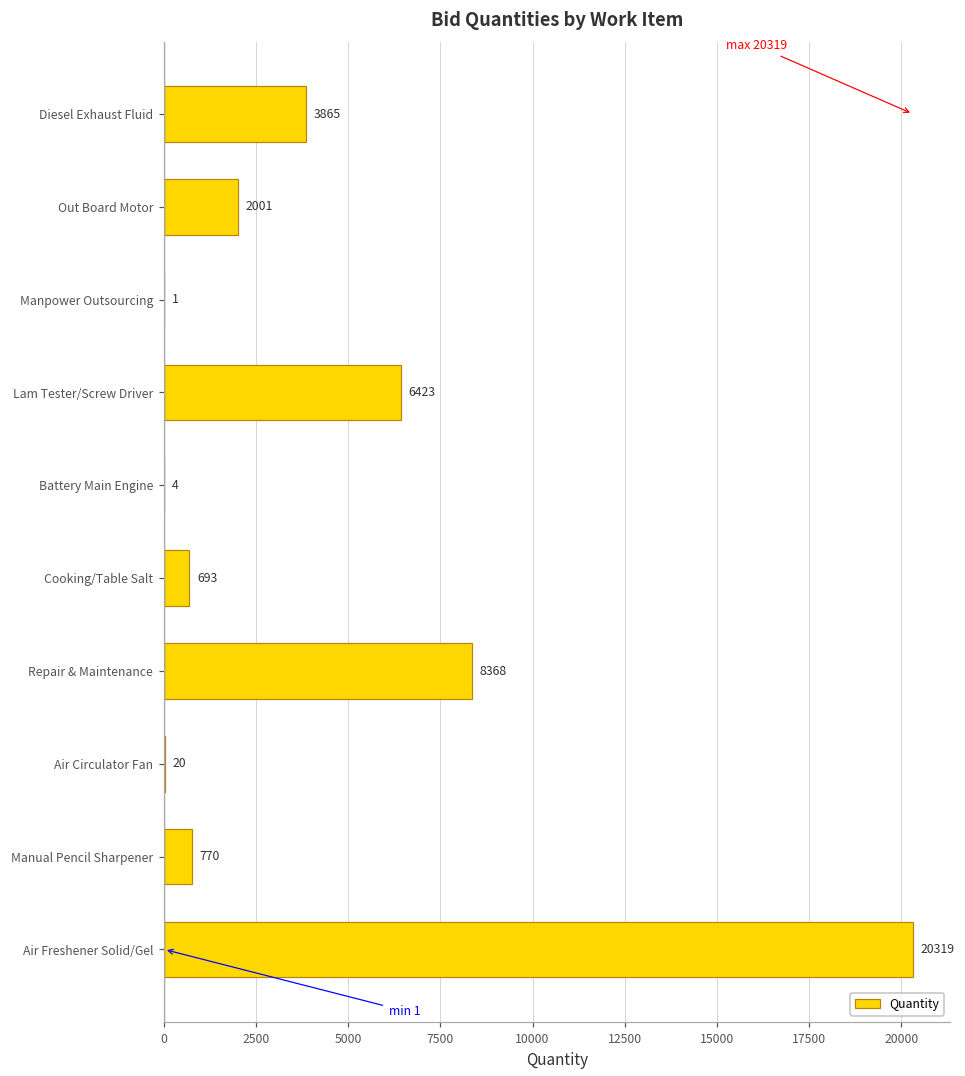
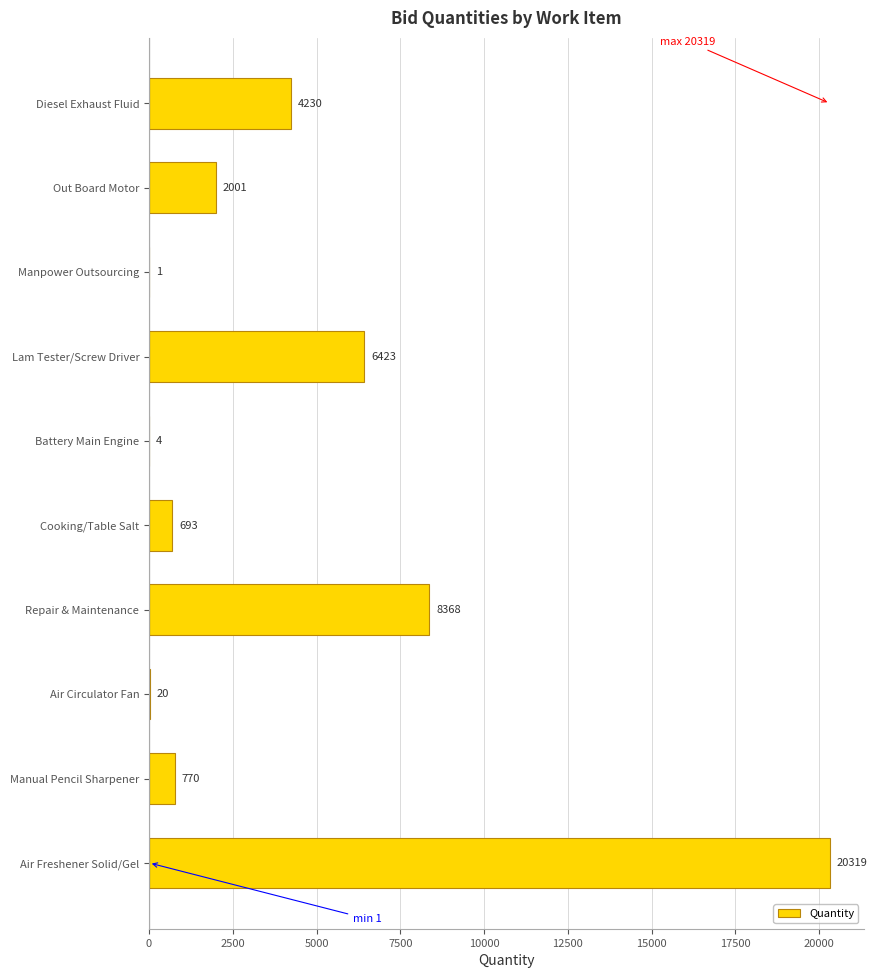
  {
-   "Diesel Exhaust Fluid": 3865,
+   "Diesel Exhaust Fluid": 4230,
    "Out Board Motor": 2001,
    "Manpower Outsourcing": 1,
    "Lam Tester/Screw Driver": 6423,
    "Battery Main Engine": 4,
    "Cooking/Table Salt": 693,
    "Repair & Maintenance": 8368,
    "Air Circulator Fan": 20,
    "Manual Pencil Sharpener": 770,
    "Air Freshener Solid/Gel": 20319
  }
